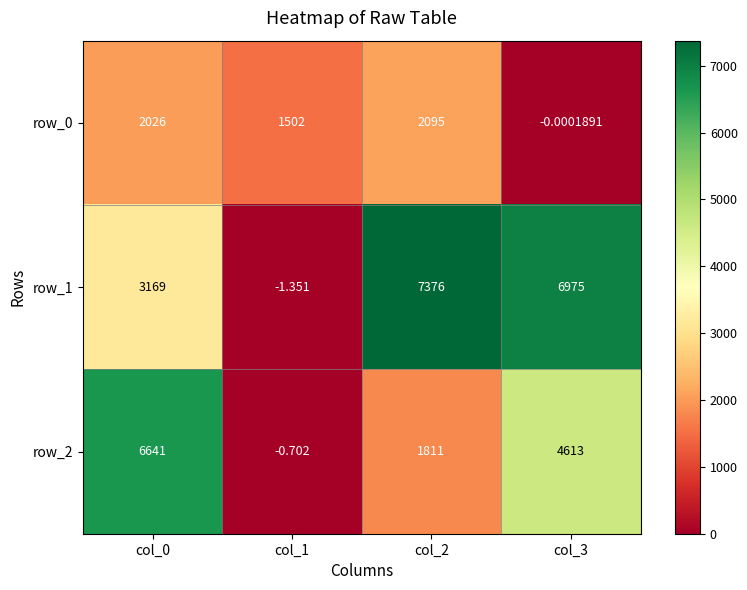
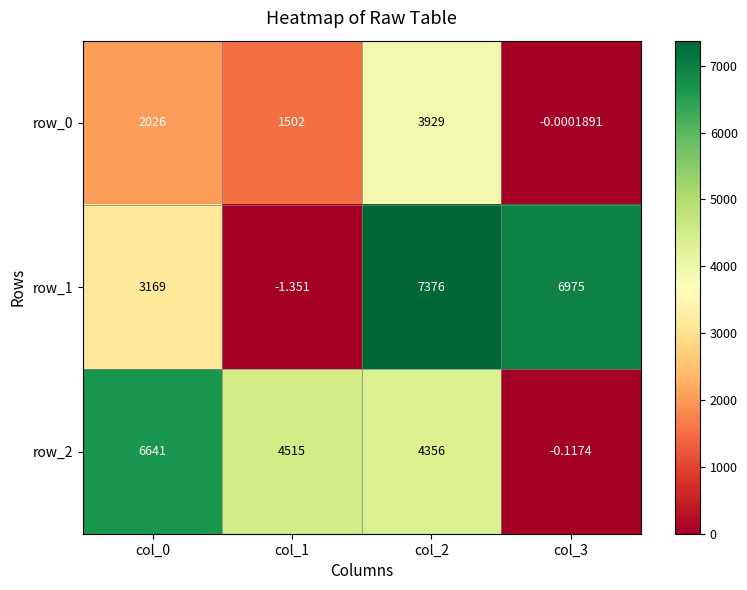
  {
    "row_0": {
      "col_0": 2026,
      "col_1": 1502,
-     "col_2": 2095,
+     "col_2": 3929,
      "col_3": -0.0001891
    },
    "row_1": {
      "col_0": 3169,
      "col_1": -1.351,
      "col_2": 7376,
      "col_3": 6975
    },
    "row_2": {
      "col_0": 6641,
-     "col_1": -0.702,
-     "col_2": 1811,
-     "col_3": 4613
+     "col_1": 4515,
+     "col_2": 4356,
+     "col_3": -0.1174
    }
  }
